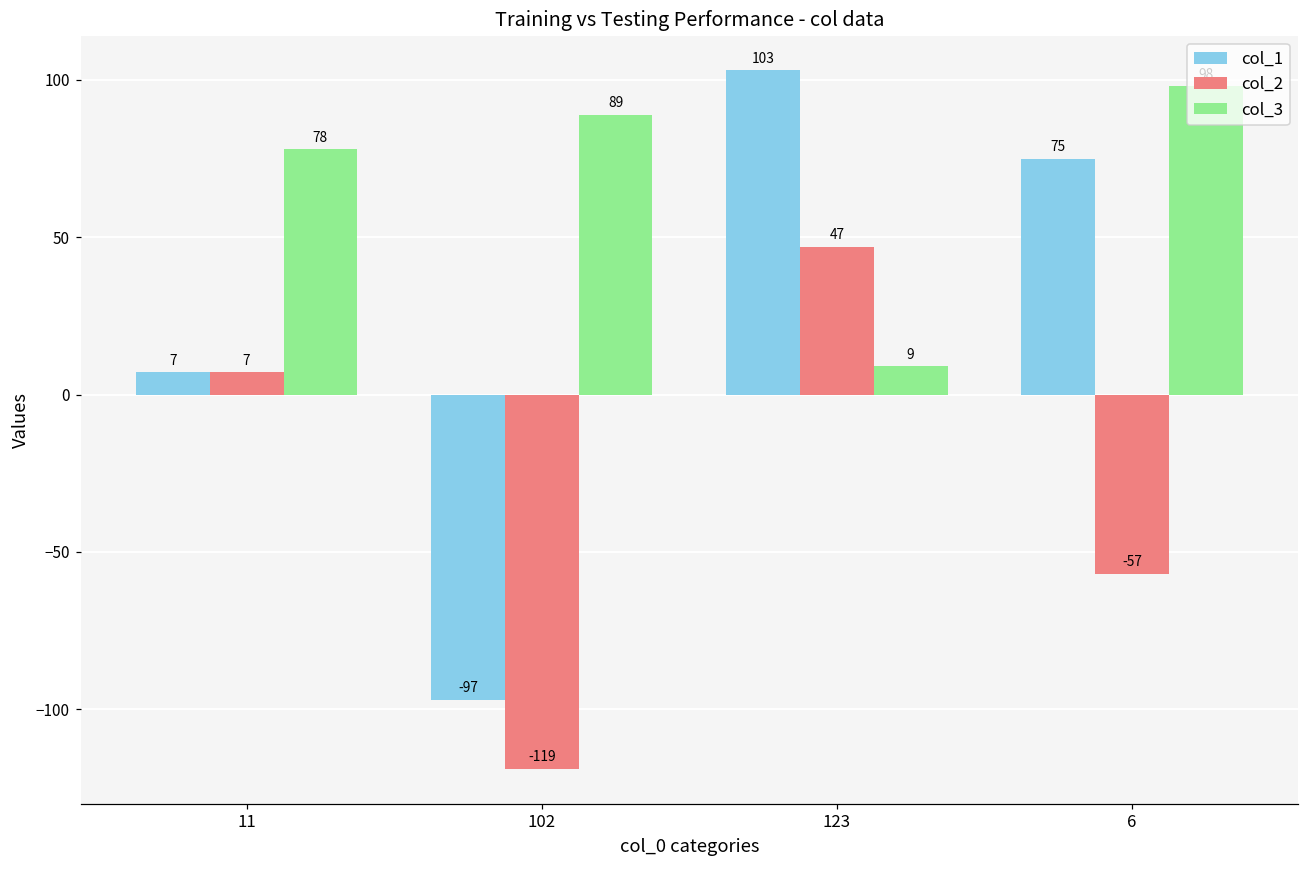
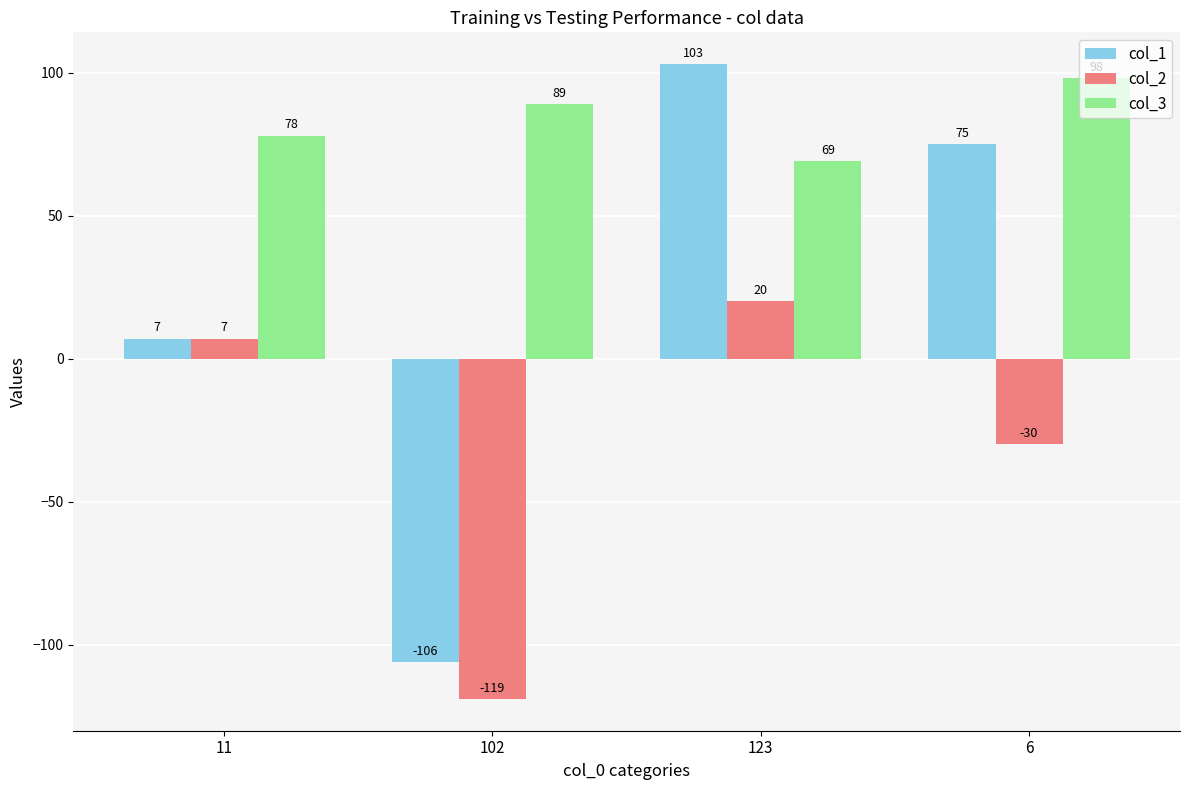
  {
    "col_1": {
      "11": 7,
-     "102": -97,
+     "102": -106,
      "123": 103,
      "6": 75
    },
    "col_2": {
      "11": 7,
      "102": -119,
-     "123": 47,
-     "6": -57
+     "123": 20,
+     "6": -30
    },
    "col_3": {
      "11": 78,
      "102": 89,
-     "123": 9
+     "123": 69
    }
  }
